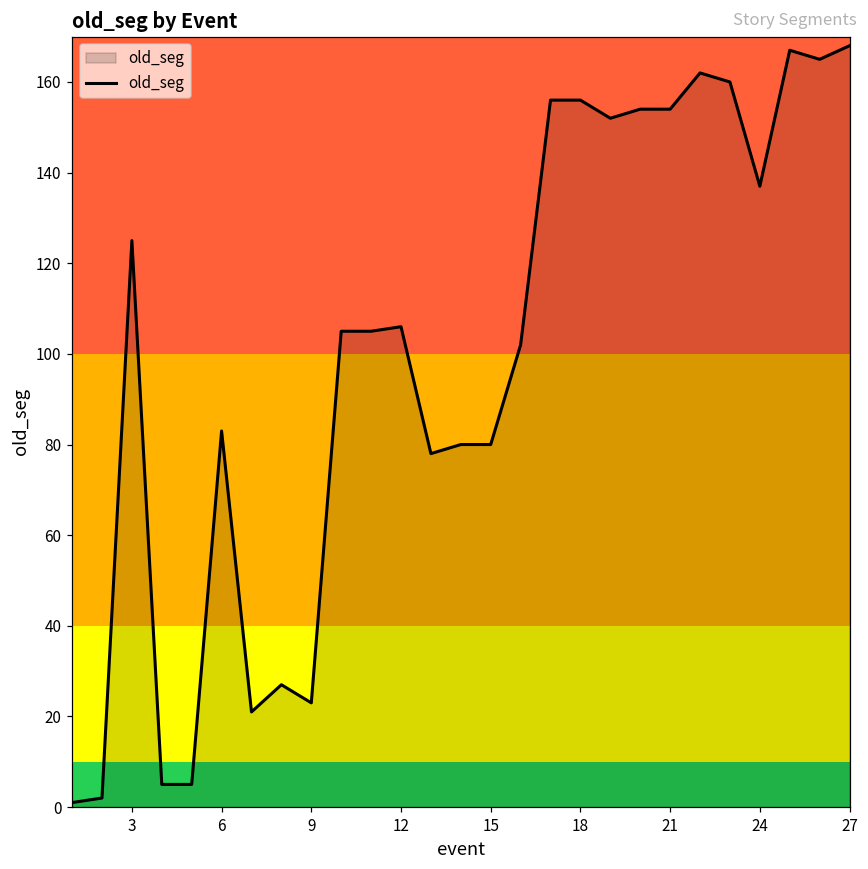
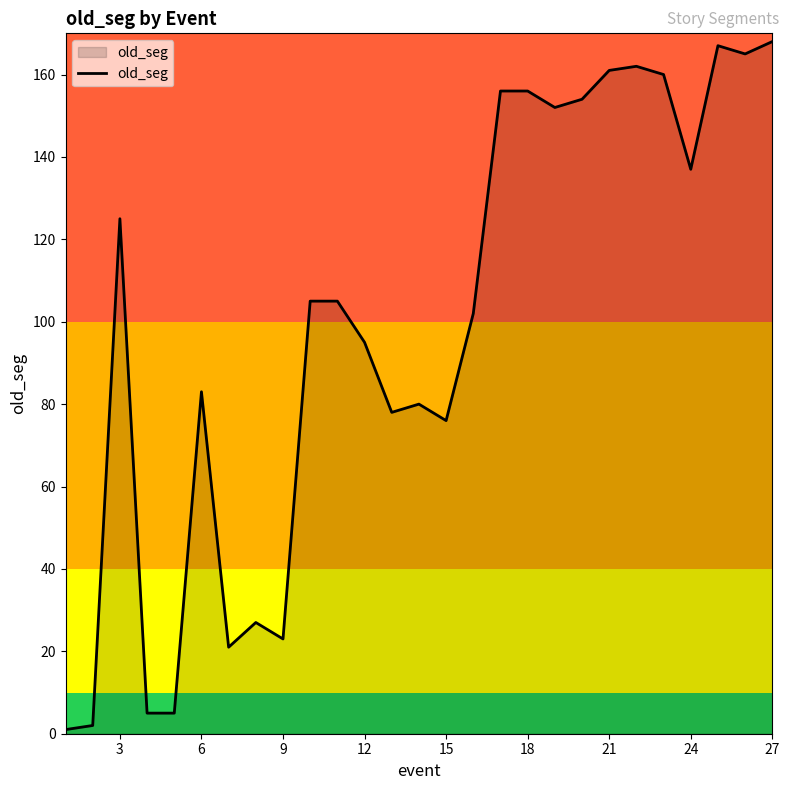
  {
    "3": 125,
    "6": 83,
    "9": 23,
-   "12": 106,
-   "15": 80,
+   "12": 95,
+   "15": 76,
    "18": 156,
-   "21": 154,
+   "21": 161,
    "24": 137,
    "27": 168
  }
